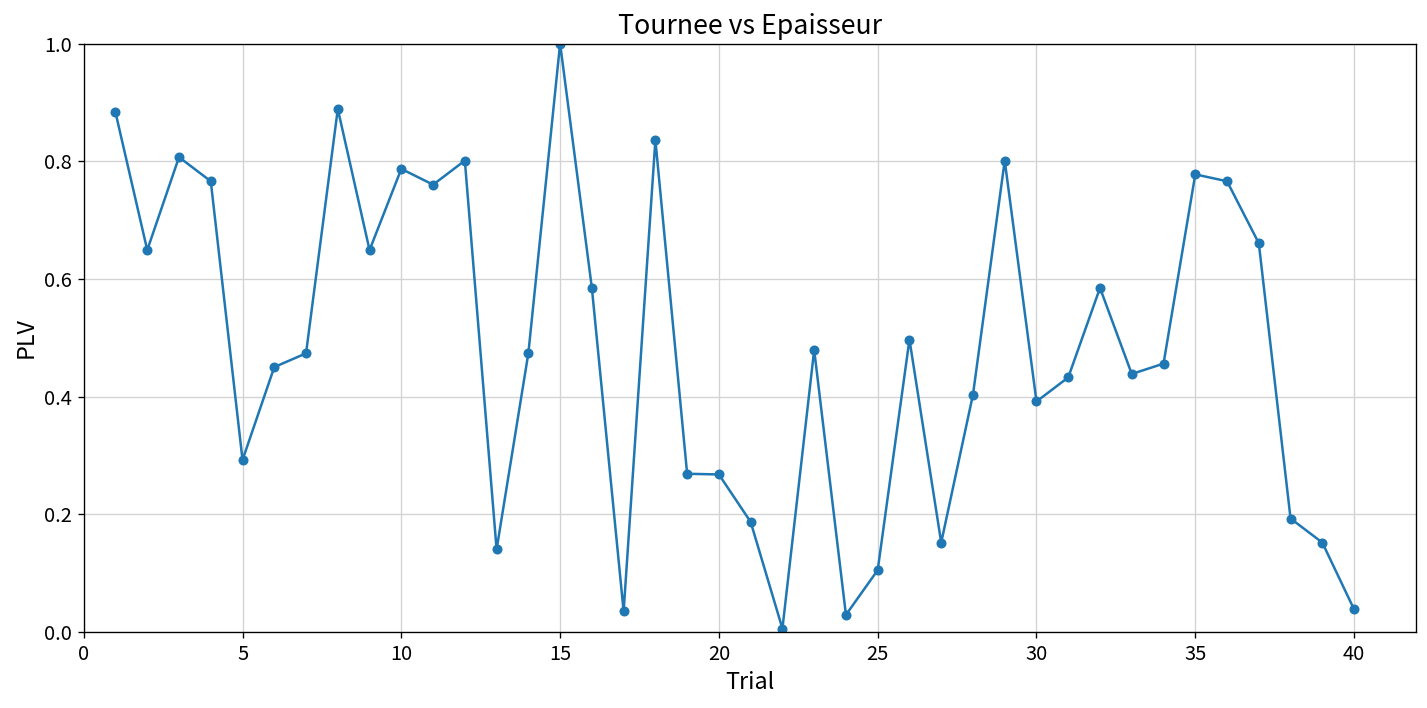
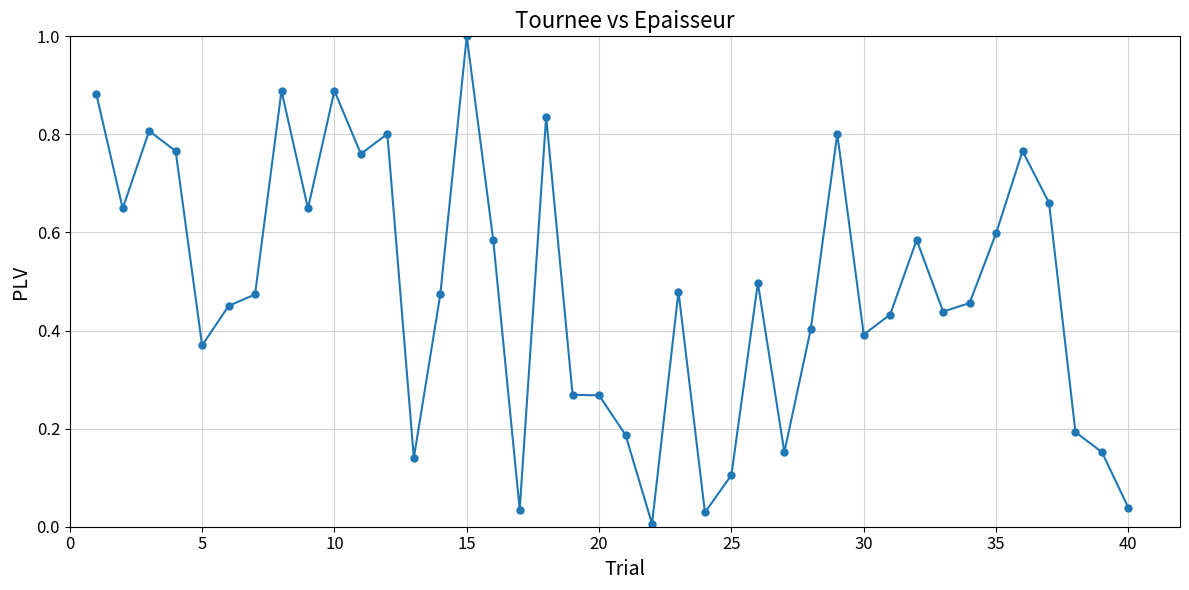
  {
-   "5": 0.29,
-   "10": 0.79,
+   "5": 0.37,
+   "10": 0.89,
    "15": 1.00,
    "20": 0.27,
    "25": 0.11,
    "30": 0.39,
-   "35": 0.78,
+   "35": 0.60,
    "40": 0.04
  }
